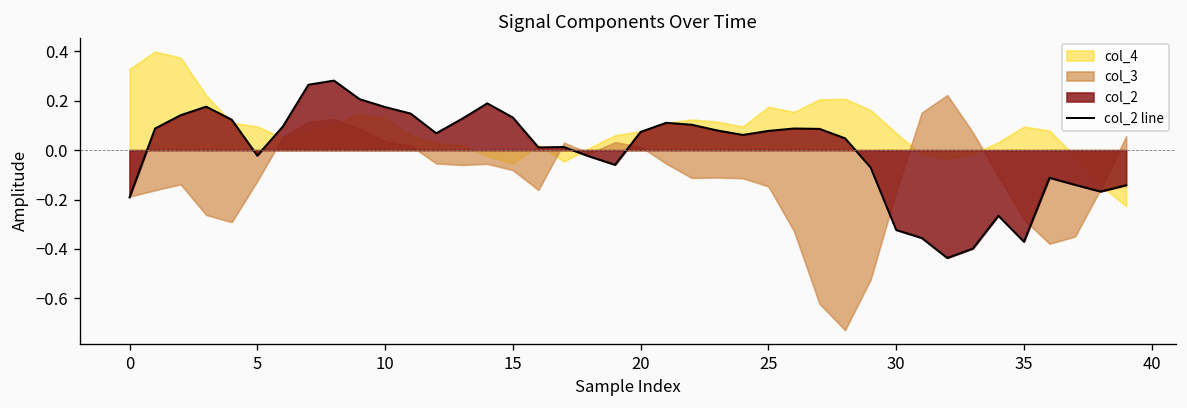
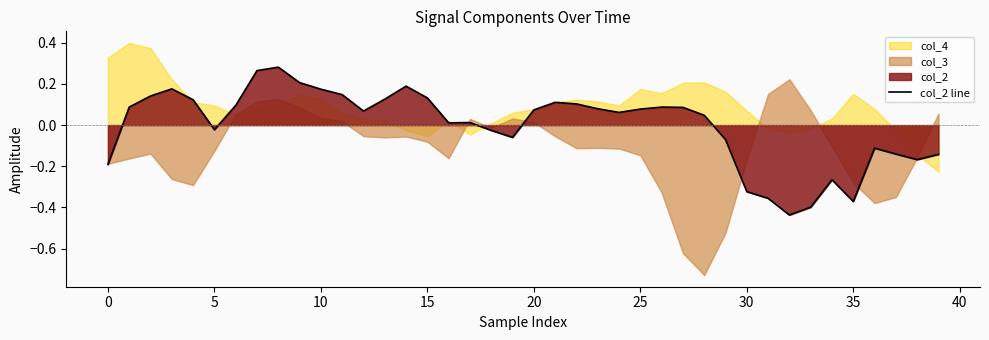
  {
    "col_2 line": {
      "0": -0.19,
      "5": -0.02,
      "30": -0.32,
      "35": -0.37
    },
    "col_4": {
-     "35": 0.10
+     "35": 0.15
    }
  }
